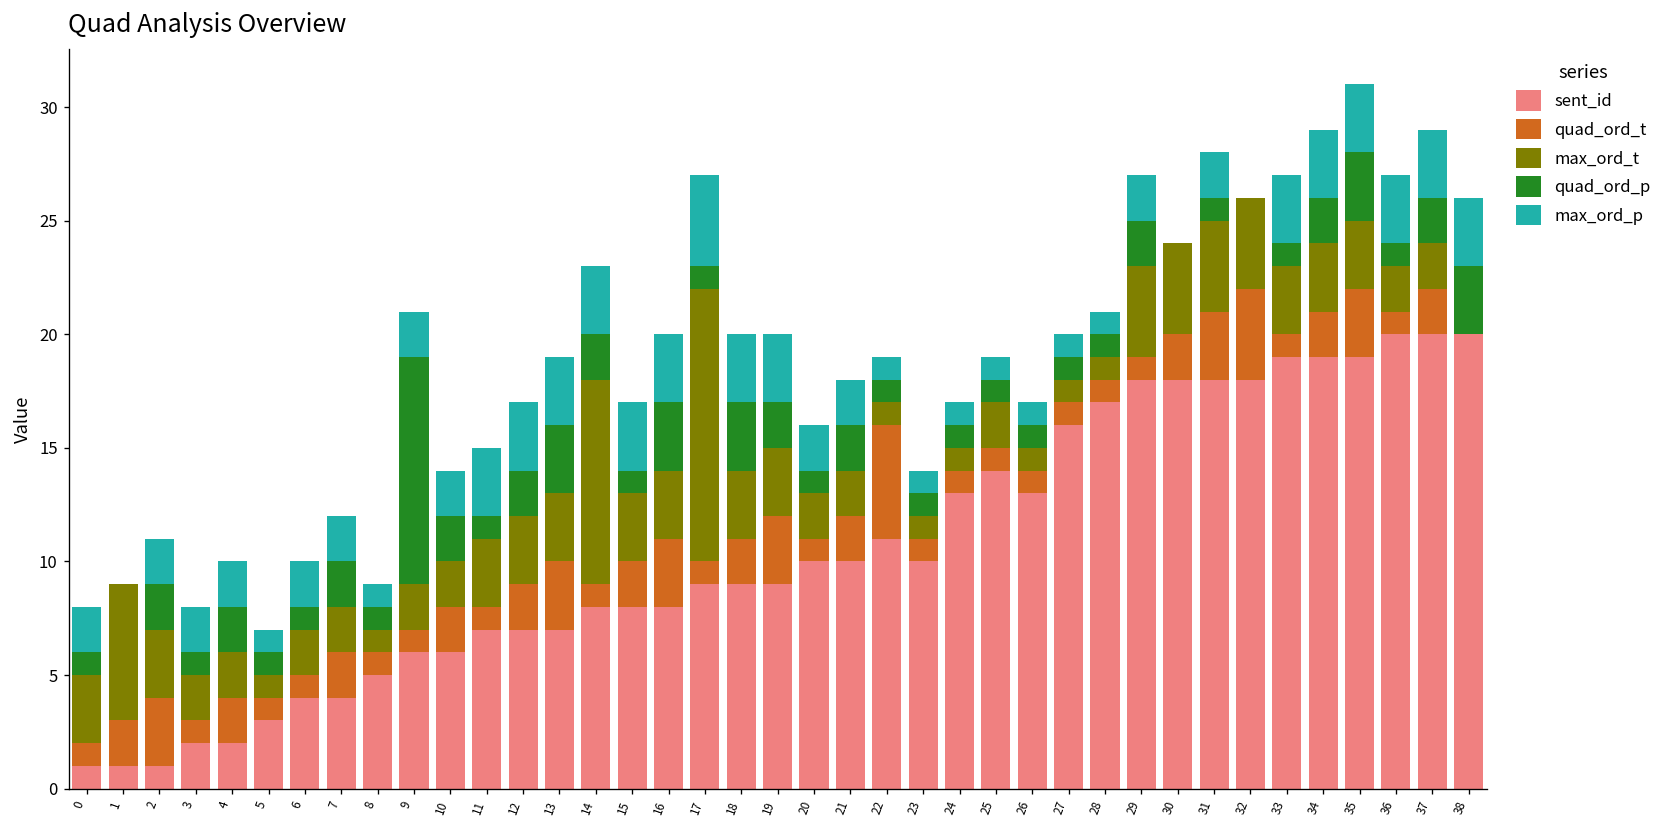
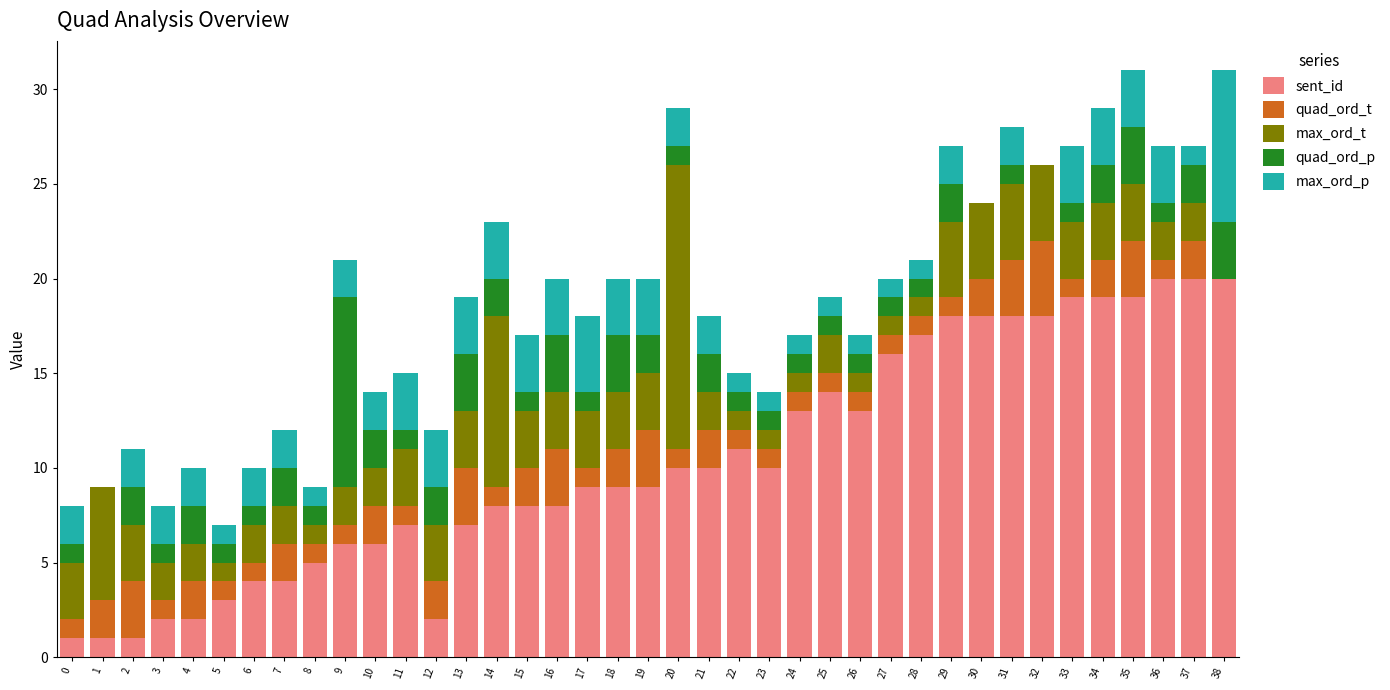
  {
    "sent_id": {
      "0": 1,
      "1": 1,
      "2": 1,
      "3": 2,
      "4": 2,
      "5": 3,
      "6": 4,
      "7": 4,
      "8": 5,
      "9": 6,
      "10": 6,
      "11": 7,
-     "12": 7,
+     "12": 2,
      "13": 7,
      "14": 8,
      "15": 8,
      "16": 8,
      "17": 9,
      "18": 9,
      "19": 9,
      "20": 10,
      "21": 10,
      "22": 11,
      "23": 10,
      "24": 13,
      "25": 14,
      "26": 13,
      "27": 16,
      "28": 17,
      "29": 18,
      "30": 18,
      "31": 18,
      "32": 18,
      "33": 19,
      "34": 19,
      "35": 19,
      "36": 20,
      "37": 20,
      "38": 20
    },
    "quad_ord_t": {
      "0": 1,
      "1": 2,
      "2": 3,
      "3": 1,
      "4": 2,
      "5": 1,
      "6": 1,
      "7": 2,
      "8": 1,
      "9": 1,
      "10": 2,
      "11": 1,
      "12": 2,
      "13": 3,
      "14": 1,
      "15": 2,
      "16": 3,
      "17": 1,
      "18": 2,
      "19": 3,
      "20": 1,
      "21": 2,
-     "22": 5,
+     "22": 1,
      "23": 1,
      "24": 1,
      "25": 1,
      "26": 1,
      "27": 1,
      "28": 1,
      "29": 1,
      "30": 2,
      "31": 3,
      "32": 4,
      "33": 1,
      "34": 2,
      "35": 3,
      "36": 1,
      "37": 2,
      "38": 0
    },
    "max_ord_t": {
      "0": 3,
      "1": 6,
      "2": 3,
      "3": 2,
      "4": 2,
      "5": 1,
      "6": 2,
      "7": 2,
      "8": 1,
      "9": 2,
      "10": 2,
      "11": 3,
      "12": 3,
      "13": 3,
      "14": 9,
      "15": 3,
      "16": 3,
-     "17": 12,
+     "17": 3,
      "18": 3,
      "19": 3,
-     "20": 2,
+     "20": 15,
      "21": 2,
      "22": 1,
      "23": 1,
      "24": 1,
      "25": 2,
      "26": 1,
      "27": 1,
      "28": 1,
      "29": 4,
      "30": 4,
      "31": 4,
      "32": 4,
      "33": 3,
      "34": 3,
      "35": 3,
      "36": 2,
      "37": 2,
      "38": 0
    },
    "quad_ord_p": {
      "0": 1,
      "1": 0,
      "2": 2,
      "3": 1,
      "4": 2,
      "5": 1,
      "6": 1,
      "7": 2,
      "8": 1,
      "9": 10,
      "10": 2,
      "11": 1,
      "12": 2,
      "13": 3,
      "14": 2,
      "15": 1,
      "16": 3,
      "17": 1,
      "18": 3,
      "19": 2,
      "20": 1,
      "21": 2,
      "22": 1,
      "23": 1,
      "24": 1,
      "25": 1,
      "26": 1,
      "27": 1,
      "28": 1,
      "29": 2,
      "30": 0,
      "31": 1,
      "32": 0,
      "33": 1,
      "34": 2,
      "35": 3,
      "36": 1,
      "37": 2,
      "38": 3
    },
    "max_ord_p": {
      "0": 2,
      "1": 0,
      "2": 2,
      "3": 2,
      "4": 2,
      "5": 1,
      "6": 2,
      "7": 2,
      "8": 1,
      "9": 2,
      "10": 2,
      "11": 3,
      "12": 3,
      "13": 3,
      "14": 3,
      "15": 3,
      "16": 3,
      "17": 4,
      "18": 3,
      "19": 3,
      "20": 2,
      "21": 2,
      "22": 1,
      "23": 1,
      "24": 1,
      "25": 1,
      "26": 1,
      "27": 1,
      "28": 1,
      "29": 2,
      "30": 0,
      "31": 2,
      "32": 0,
      "33": 3,
      "34": 3,
      "35": 3,
      "36": 3,
-     "37": 3,
-     "38": 3
+     "37": 1,
+     "38": 8
    }
  }
